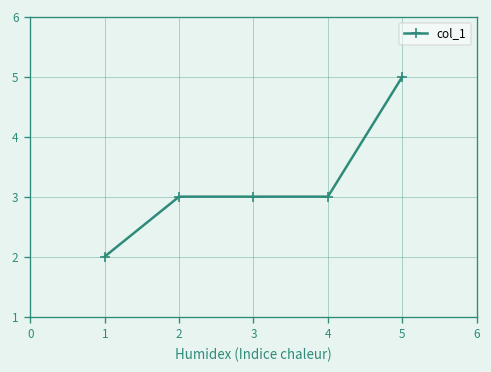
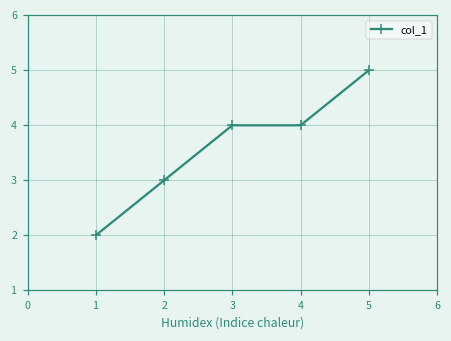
  {
    "1": 2,
    "2": 3,
-   "3": 3,
-   "4": 3,
+   "3": 4,
+   "4": 4,
    "5": 5
  }
